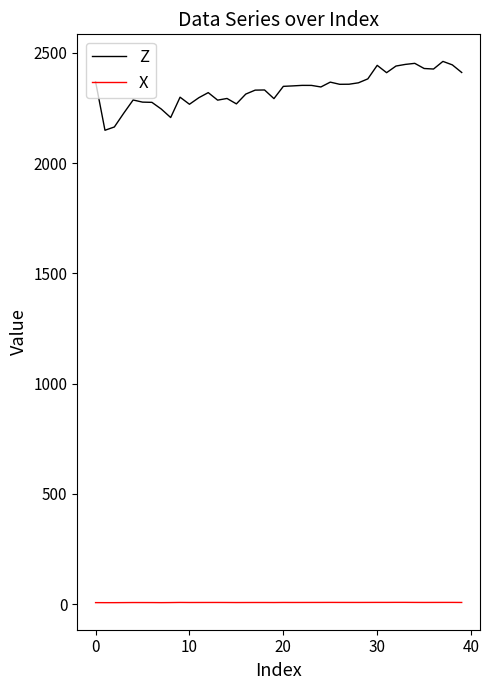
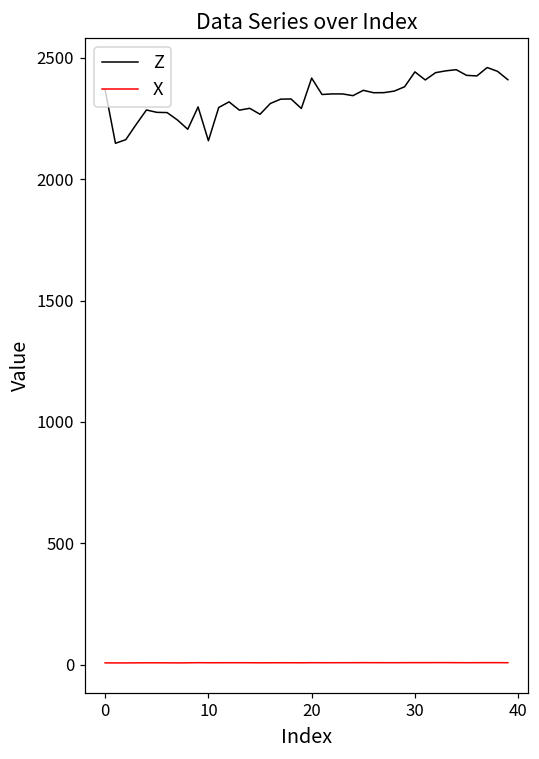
  {
    "Z": {
-     "10": 2270,
-     "20": 2350,
+     "10": 2160,
+     "20": 2420,
      "30": 2440
    },
    "X": {
      "0": 10,
      "10": 10,
      "20": 10,
      "30": 10
    }
  }
